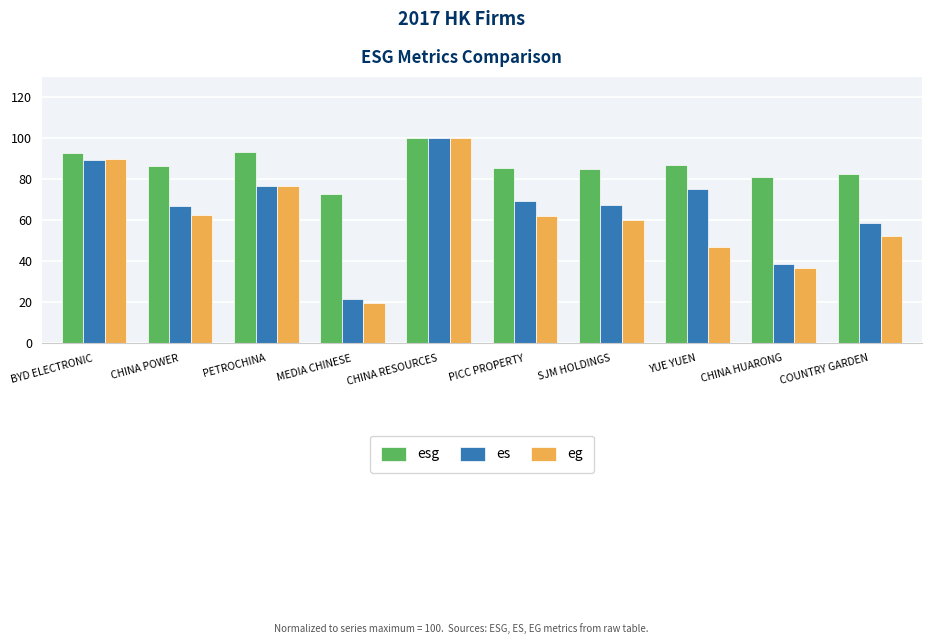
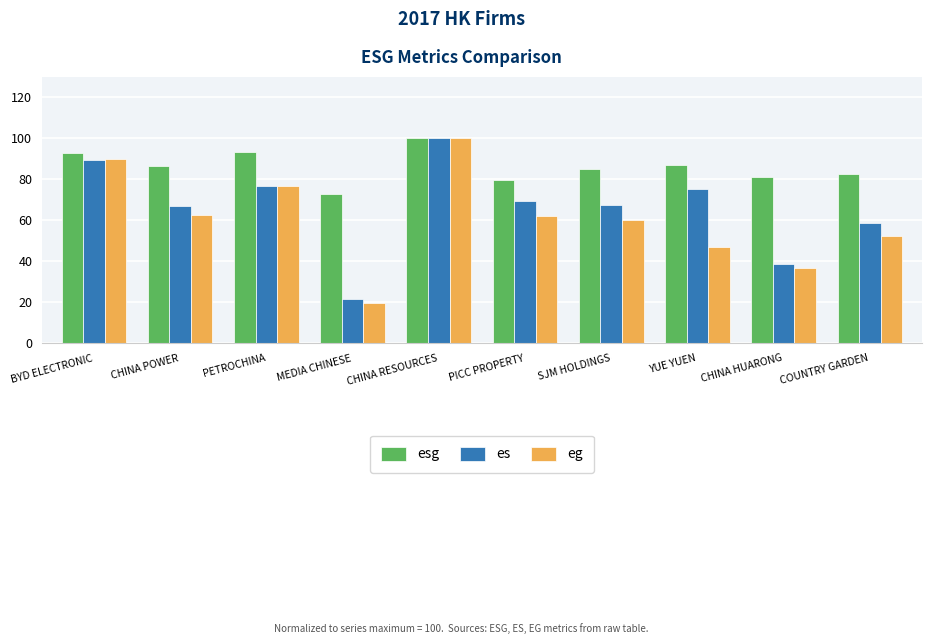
  {
    "esg": {
      "BYD ELECTRONIC": 93,
      "CHINA POWER": 87,
      "PETROCHINA": 93,
      "MEDIA CHINESE": 73,
      "CHINA RESOURCES": 100,
-     "PICC PROPERTY": 86,
+     "PICC PROPERTY": 80,
      "SJM HOLDINGS": 85,
      "YUE YUEN": 87,
      "CHINA HUARONG": 81,
      "COUNTRY GARDEN": 83
    },
    "es": {
      "BYD ELECTRONIC": 90,
      "CHINA POWER": 67,
      "PETROCHINA": 77,
      "MEDIA CHINESE": 22,
      "CHINA RESOURCES": 100,
      "PICC PROPERTY": 69,
      "SJM HOLDINGS": 67,
      "YUE YUEN": 75,
      "CHINA HUARONG": 39,
      "COUNTRY GARDEN": 59
    },
    "eg": {
      "BYD ELECTRONIC": 90,
      "CHINA POWER": 62,
      "PETROCHINA": 77,
      "MEDIA CHINESE": 20,
      "CHINA RESOURCES": 100,
      "PICC PROPERTY": 62,
      "SJM HOLDINGS": 60,
      "YUE YUEN": 47,
      "CHINA HUARONG": 37,
      "COUNTRY GARDEN": 52
    }
  }
